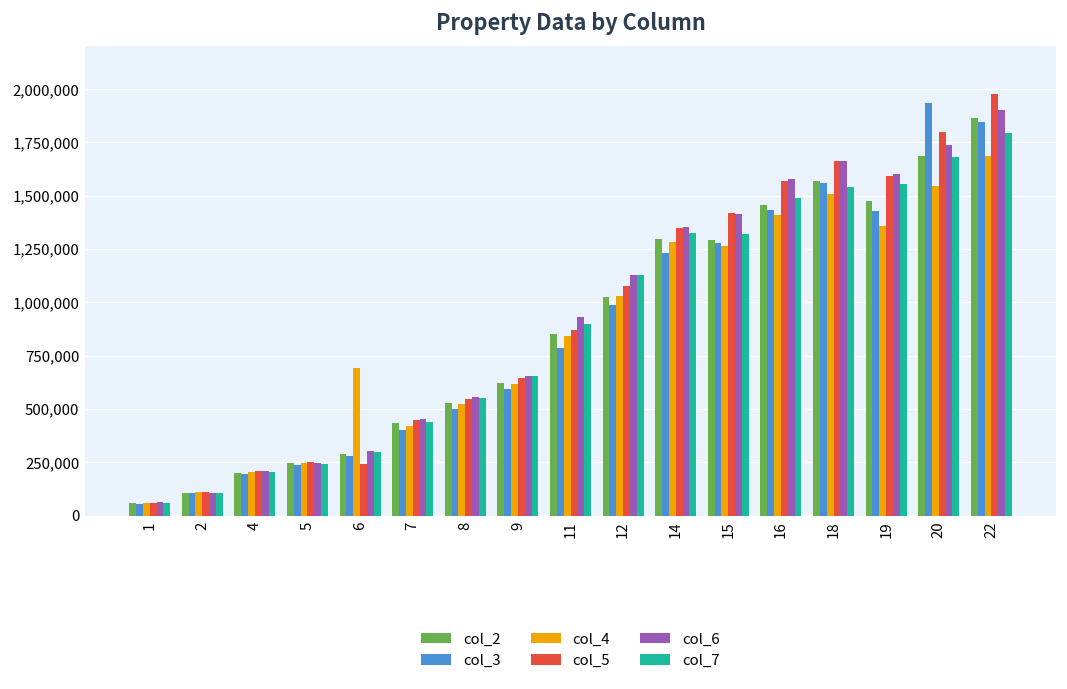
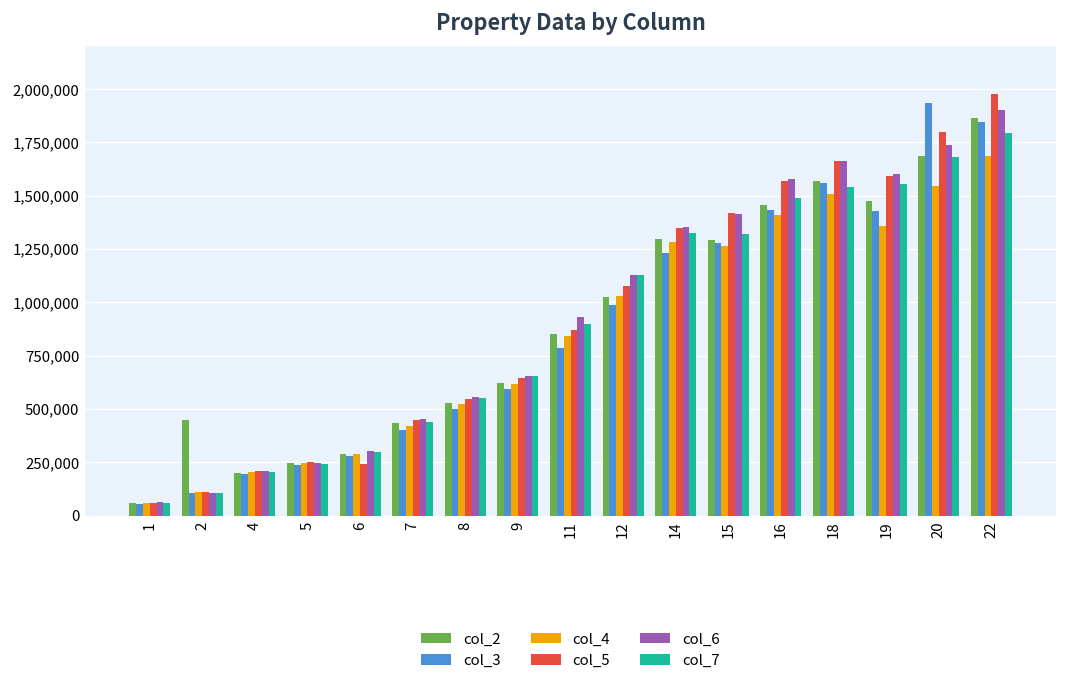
  {
    "col_2": {
      "1": "60,000",
-     "2": "110,000",
+     "2": "450,000",
      "4": "200,000",
      "5": "250,000",
      "6": "290,000",
      "7": "430,000",
      "8": "530,000",
      "9": "620,000",
      "11": "850,000",
      "12": "1,030,000",
      "14": "1,300,000",
      "15": "1,290,000",
      "16": "1,460,000",
      "18": "1,570,000",
      "19": "1,480,000",
      "20": "1,690,000",
      "22": "1,860,000"
    },
    "col_3": {
      "1": "60,000",
      "2": "110,000",
      "4": "200,000",
      "5": "230,000",
      "6": "280,000",
      "7": "400,000",
      "8": "500,000",
      "9": "590,000",
      "11": "790,000",
      "12": "990,000",
      "14": "1,230,000",
      "15": "1,280,000",
      "16": "1,440,000",
      "18": "1,560,000",
      "19": "1,430,000",
      "20": "1,930,000",
      "22": "1,840,000"
    },
    "col_4": {
      "1": "60,000",
      "2": "110,000",
      "4": "200,000",
      "5": "250,000",
-     "6": "690,000",
+     "6": "290,000",
      "7": "420,000",
      "8": "520,000",
      "9": "620,000",
      "11": "840,000",
      "12": "1,030,000",
      "14": "1,280,000",
      "15": "1,260,000",
      "16": "1,410,000",
      "18": "1,510,000",
      "19": "1,360,000",
      "20": "1,550,000",
      "22": "1,690,000"
    },
    "col_5": {
      "1": "60,000",
      "2": "110,000",
      "4": "210,000",
      "5": "250,000",
      "6": "240,000",
      "7": "450,000",
      "8": "550,000",
      "9": "650,000",
      "11": "870,000",
      "12": "1,070,000",
      "14": "1,350,000",
      "15": "1,420,000",
      "16": "1,570,000",
      "18": "1,660,000",
      "19": "1,590,000",
      "20": "1,800,000",
      "22": "1,980,000"
    },
    "col_6": {
      "1": "60,000",
      "2": "110,000",
      "4": "210,000",
      "5": "250,000",
      "6": "300,000",
      "7": "450,000",
      "8": "560,000",
      "9": "650,000",
      "11": "930,000",
      "12": "1,130,000",
      "14": "1,350,000",
      "15": "1,410,000",
      "16": "1,580,000",
      "18": "1,660,000",
      "19": "1,600,000",
      "20": "1,740,000",
      "22": "1,900,000"
    },
    "col_7": {
      "1": "60,000",
      "2": "110,000",
      "4": "200,000",
      "5": "240,000",
      "6": "300,000",
      "7": "440,000",
      "8": "550,000",
      "9": "660,000",
      "11": "900,000",
      "12": "1,130,000",
      "14": "1,320,000",
      "15": "1,320,000",
      "16": "1,490,000",
      "18": "1,540,000",
      "19": "1,560,000",
      "20": "1,680,000",
      "22": "1,790,000"
    }
  }
